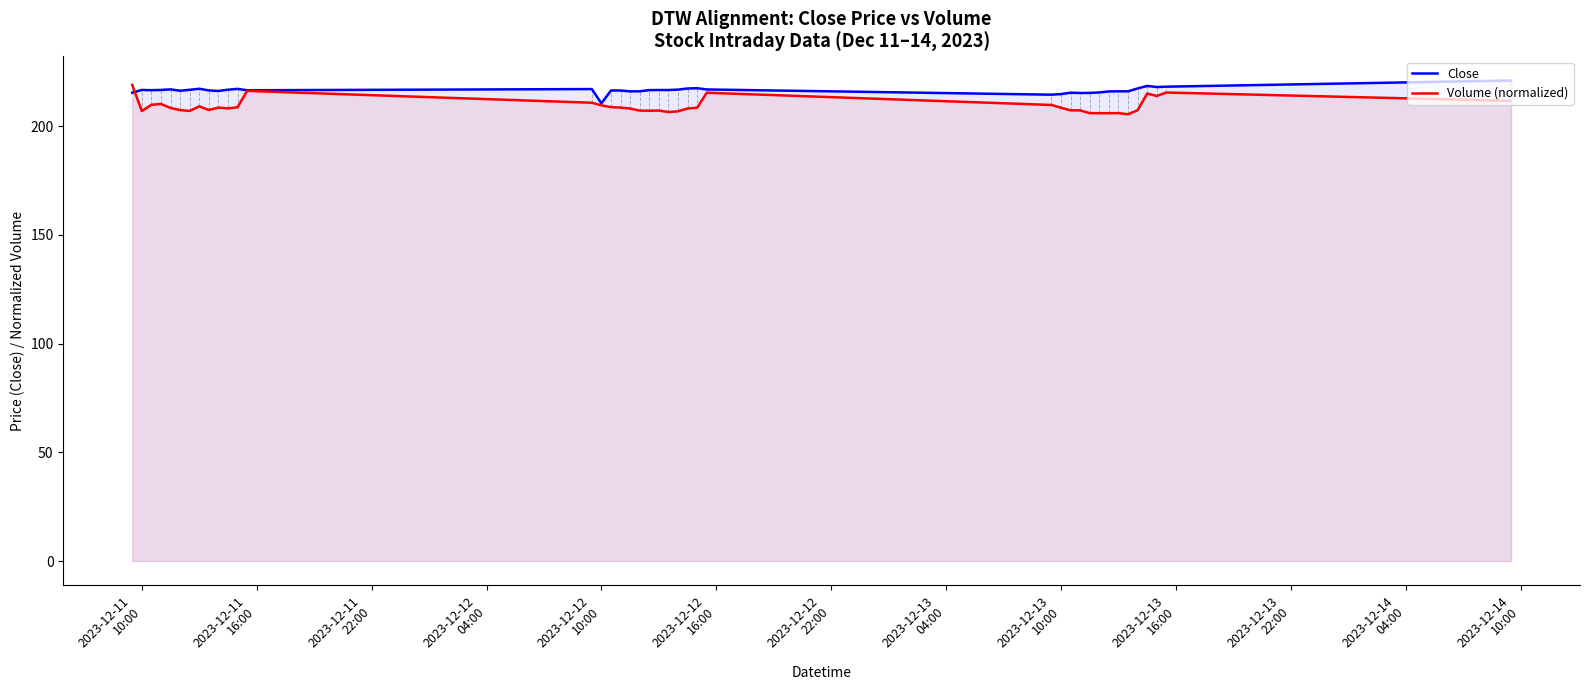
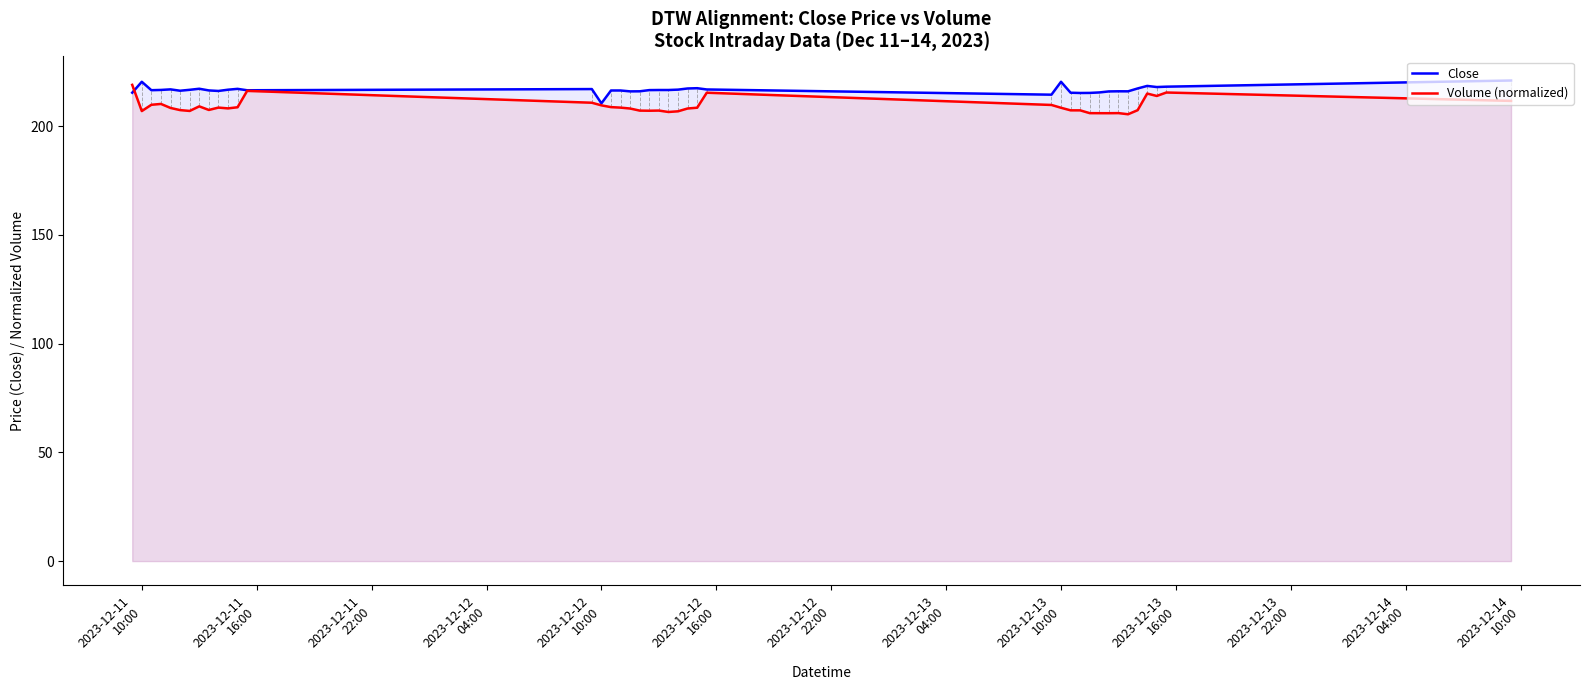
  {
    "Close": {
-     "2023-12-11 10:00": 217,
-     "2023-12-13 10:00": 215
+     "2023-12-11 10:00": 220,
+     "2023-12-13 10:00": 220
    }
  }
